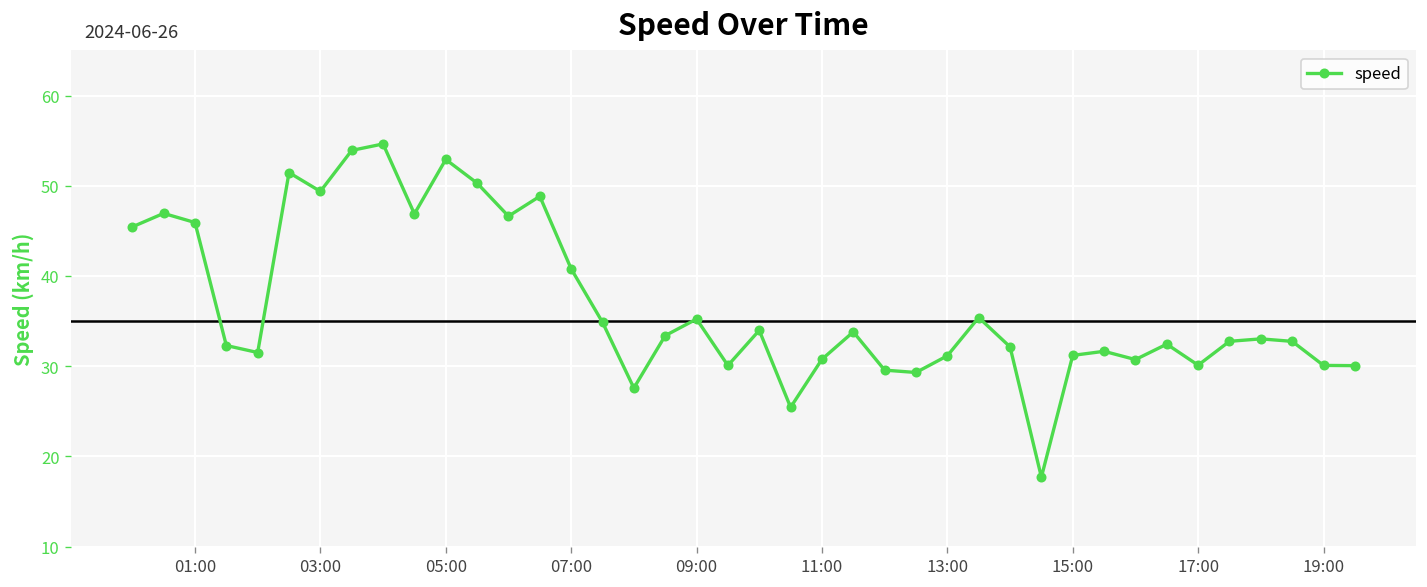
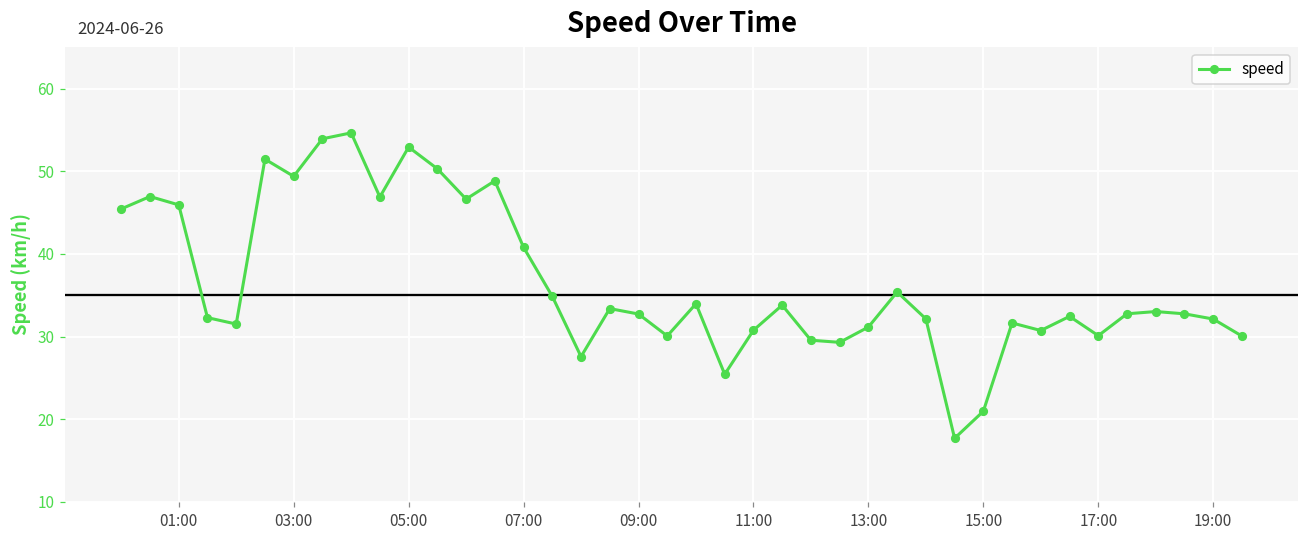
  {
    "01:00": 46,
    "03:00": 49,
    "05:00": 53,
    "07:00": 41,
-   "09:00": 35,
+   "09:00": 33,
    "11:00": 31,
    "13:00": 31,
-   "15:00": 31,
+   "15:00": 21,
    "17:00": 30,
-   "19:00": 30
+   "19:00": 32
  }
